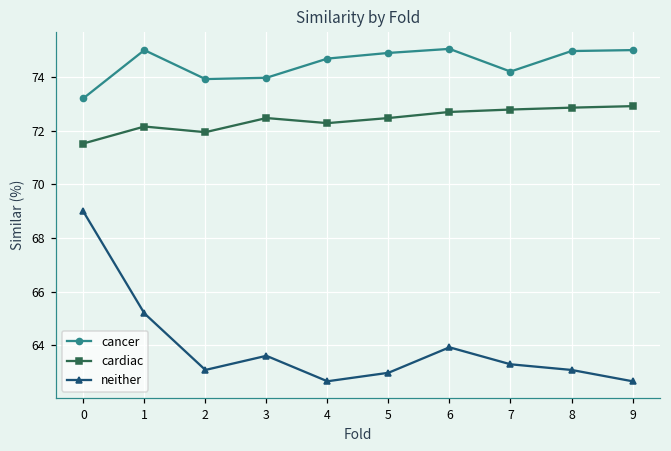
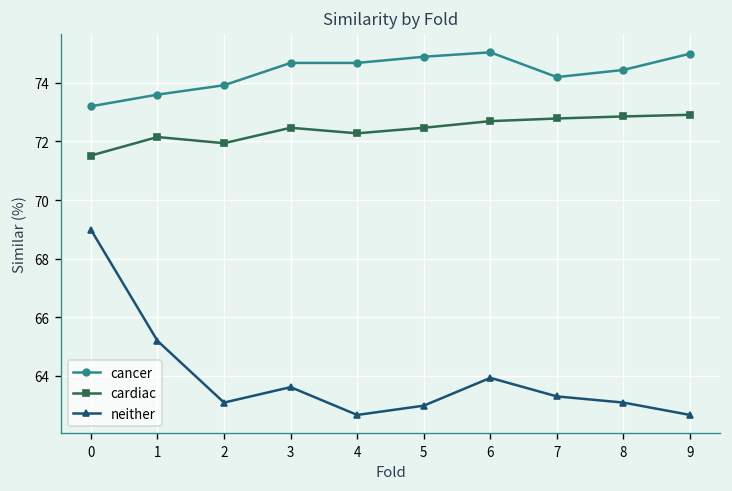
  {
    "cancer": {
      "0": 73.2,
-     "1": 75.0,
+     "1": 73.6,
      "2": 73.9,
-     "3": 74.0,
+     "3": 74.7,
      "4": 74.7,
      "5": 74.9,
      "6": 75.0,
      "7": 74.2,
-     "8": 75.0,
+     "8": 74.4,
      "9": 75.0
    }
  }
